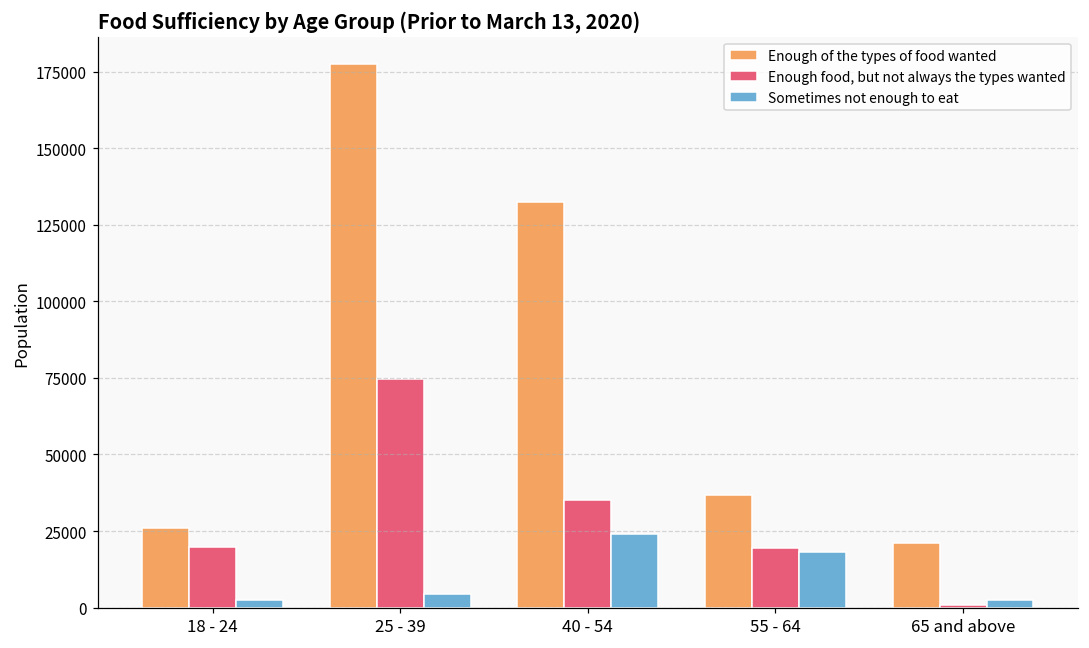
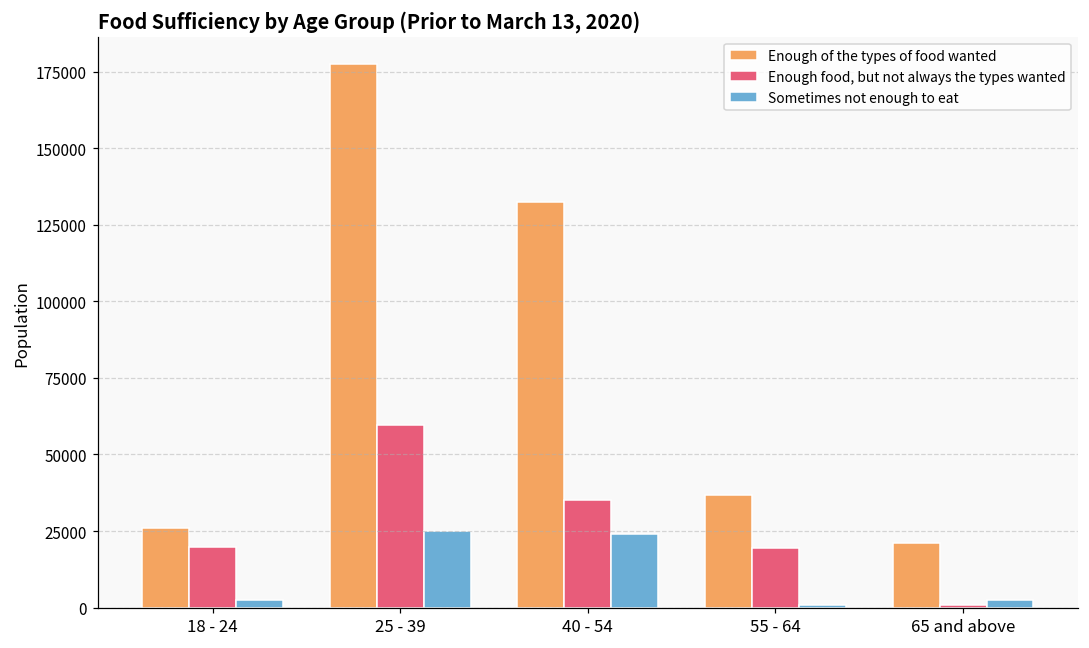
  {
    "Enough of the types of food wanted": {
      "18 - 24": 26000,
      "25 - 39": 177000,
      "40 - 54": 133000,
      "55 - 64": 37000,
      "65 and above": 21000
    },
    "Enough food, but not always the types wanted": {
      "18 - 24": 20000,
-     "25 - 39": 75000,
+     "25 - 39": 60000,
      "40 - 54": 35000,
      "55 - 64": 19000,
      "65 and above": 1000
    },
    "Sometimes not enough to eat": {
      "18 - 24": 2000,
-     "25 - 39": 5000,
+     "25 - 39": 25000,
      "40 - 54": 24000,
-     "55 - 64": 18000,
+     "55 - 64": 1000,
      "65 and above": 2000
    }
  }
